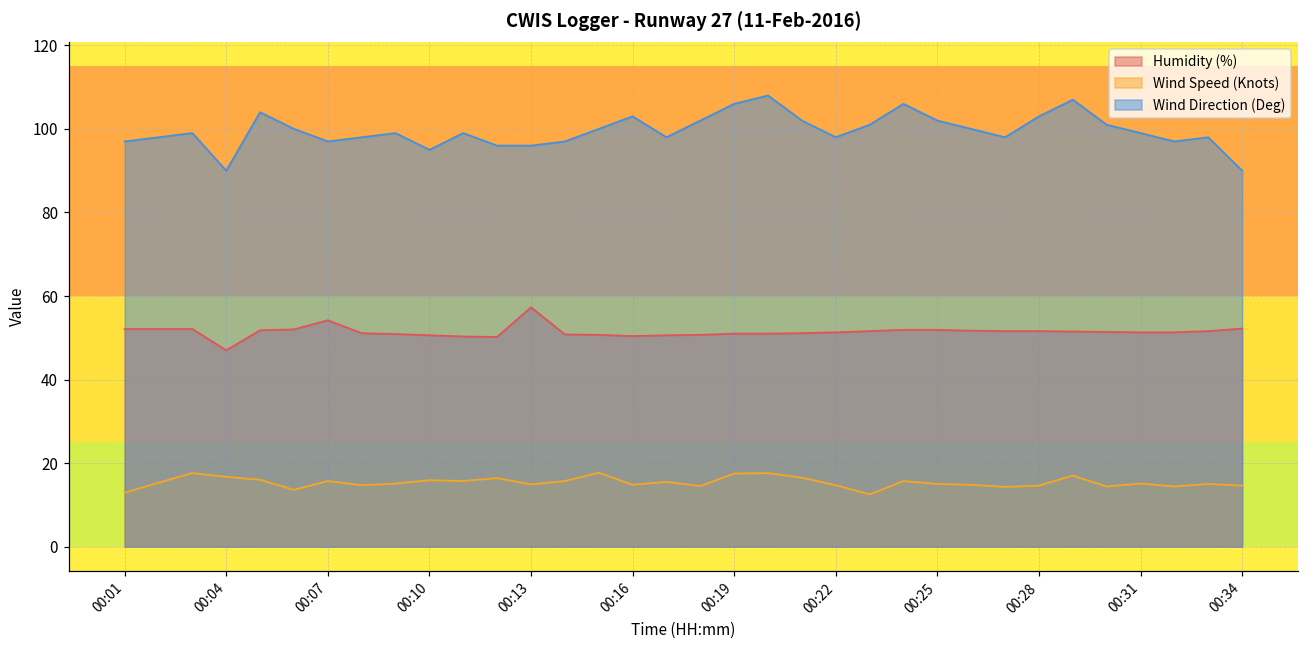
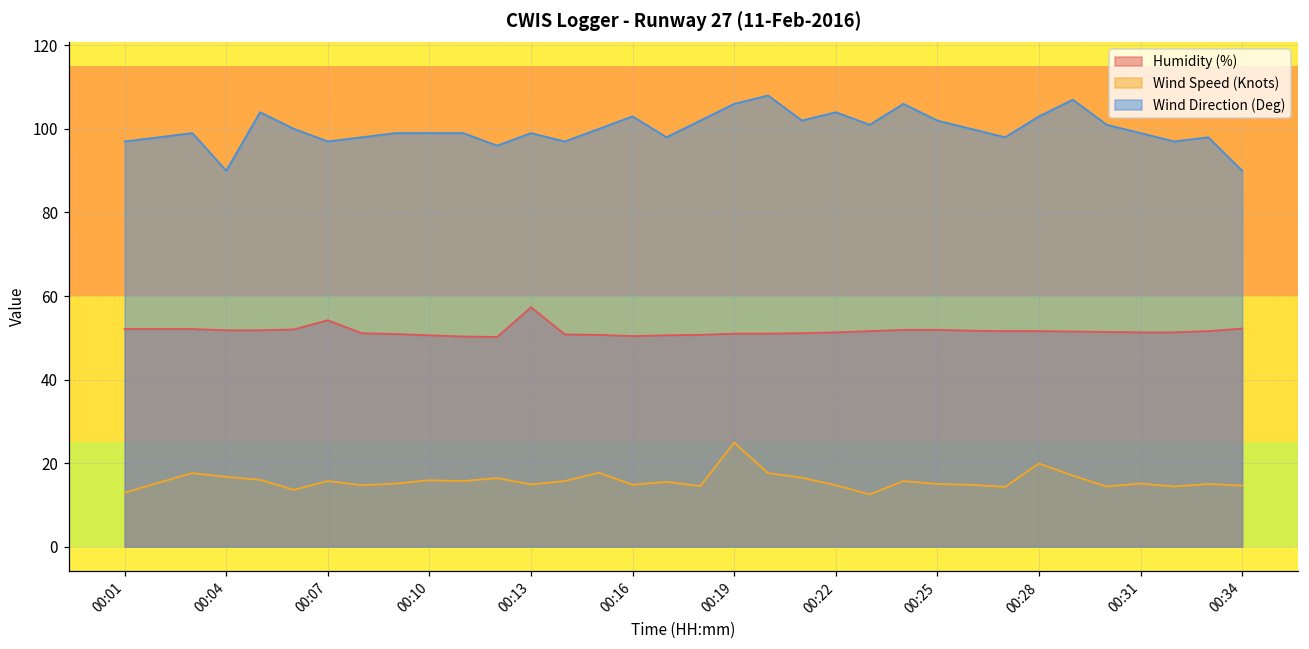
  {
    "Humidity (%)": {
      "00:01": 52,
-     "00:04": 47,
+     "00:04": 52,
      "00:07": 54,
      "00:10": 51,
      "00:13": 57,
      "00:16": 50,
      "00:19": 51,
      "00:22": 51,
      "00:25": 52,
      "00:28": 52,
      "00:31": 51,
      "00:34": 52
    },
    "Wind Speed (Knots)": {
      "00:01": 13,
      "00:04": 17,
      "00:07": 16,
      "00:10": 16,
      "00:13": 15,
      "00:16": 15,
-     "00:19": 18,
+     "00:19": 25,
      "00:22": 15,
      "00:25": 15,
-     "00:28": 15,
+     "00:28": 20,
      "00:31": 15,
      "00:34": 15
    },
    "Wind Direction (Deg)": {
      "00:01": 97,
      "00:04": 90,
      "00:07": 97,
-     "00:10": 95,
-     "00:13": 96,
+     "00:10": 99,
+     "00:13": 99,
      "00:16": 103,
      "00:19": 106,
-     "00:22": 98,
+     "00:22": 104,
      "00:25": 102,
      "00:28": 103,
      "00:31": 99,
      "00:34": 90
    }
  }
